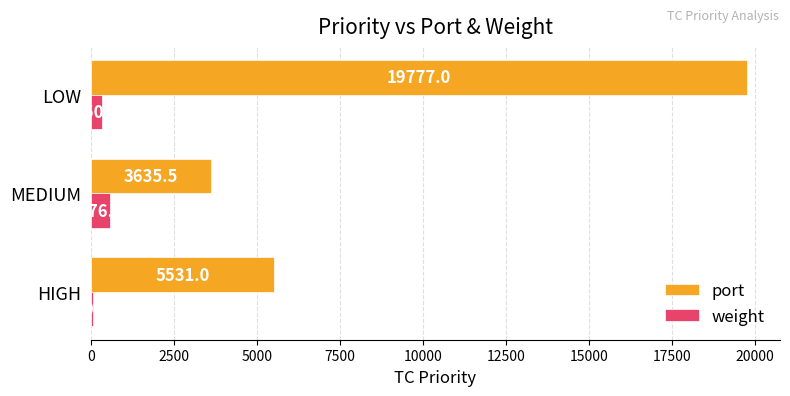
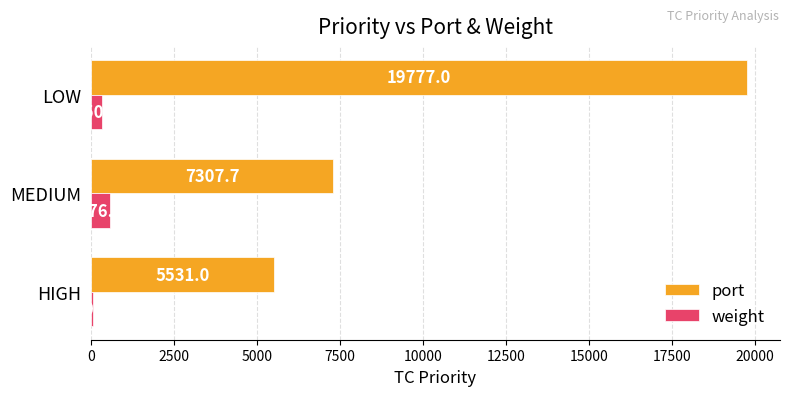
  {
    "port": {
      "LOW": 19777.0,
-     "MEDIUM": 3635.5,
+     "MEDIUM": 7307.7,
      "HIGH": 5531.0
    },
    "weight": {
      "LOW": 400,
      "MEDIUM": 600
    }
  }
